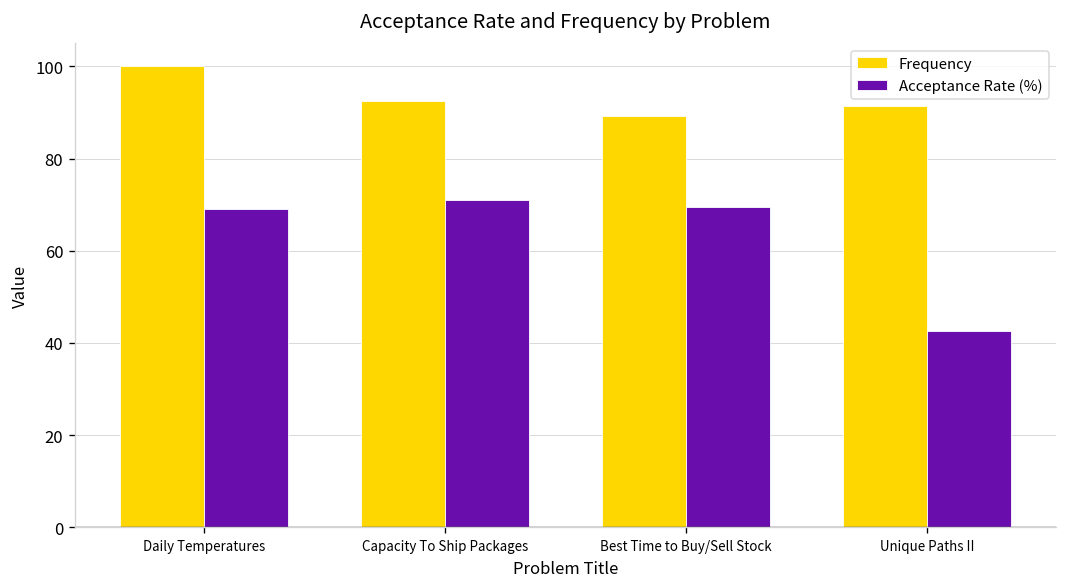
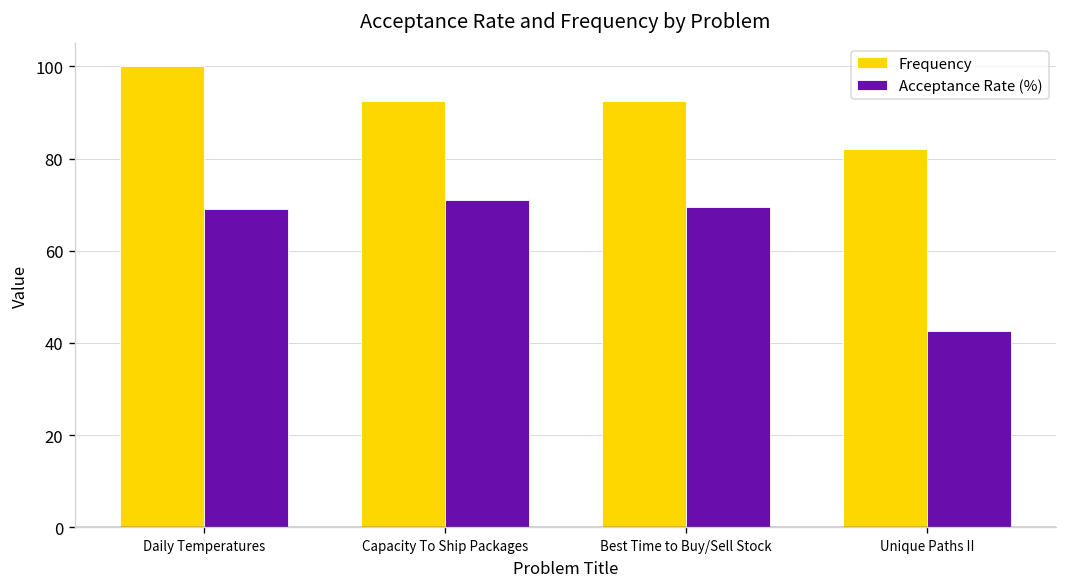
  {
    "Frequency": {
      "Daily Temperatures": 100,
      "Capacity To Ship Packages": 93,
-     "Best Time to Buy/Sell Stock": 89,
-     "Unique Paths II": 91
+     "Best Time to Buy/Sell Stock": 93,
+     "Unique Paths II": 82
    },
    "Acceptance Rate (%)": {
      "Daily Temperatures": 69,
      "Capacity To Ship Packages": 71,
      "Best Time to Buy/Sell Stock": 69,
      "Unique Paths II": 43
    }
  }
